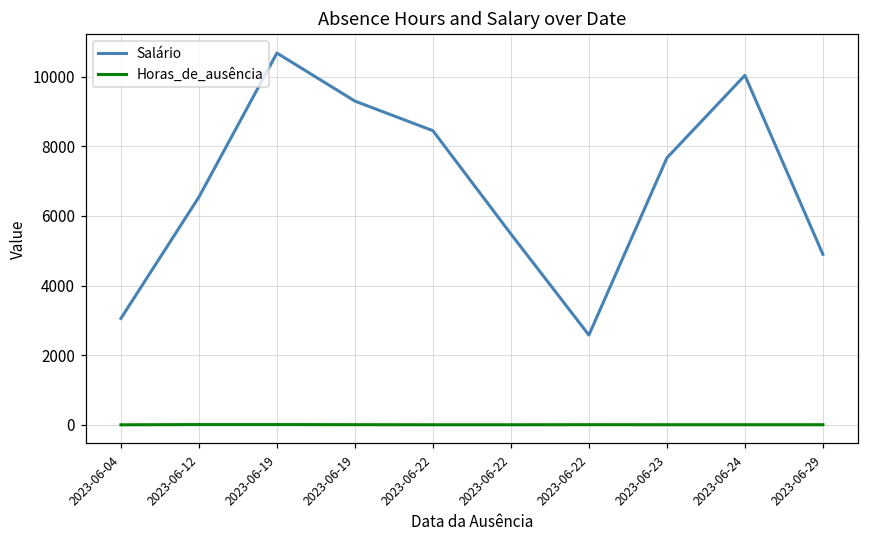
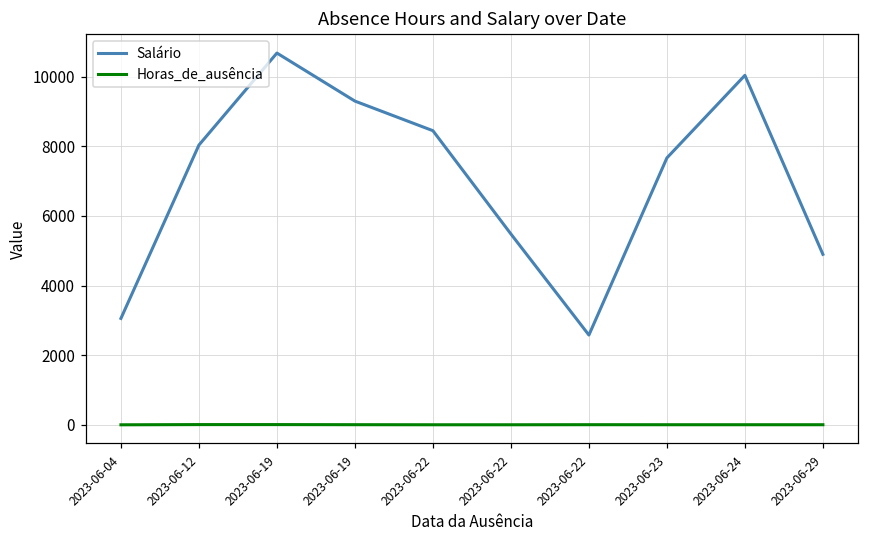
  {
    "Salário": {
      "2023-06-04": 3100,
-     "2023-06-12": 6500,
+     "2023-06-12": 8000,
      "2023-06-23": 7700,
      "2023-06-24": 10000,
      "2023-06-29": 4900
    },
    "Horas_de_ausência": {
      "2023-06-04": 0,
      "2023-06-12": 0,
      "2023-06-23": 0,
      "2023-06-24": 0,
      "2023-06-29": 0
    }
  }
